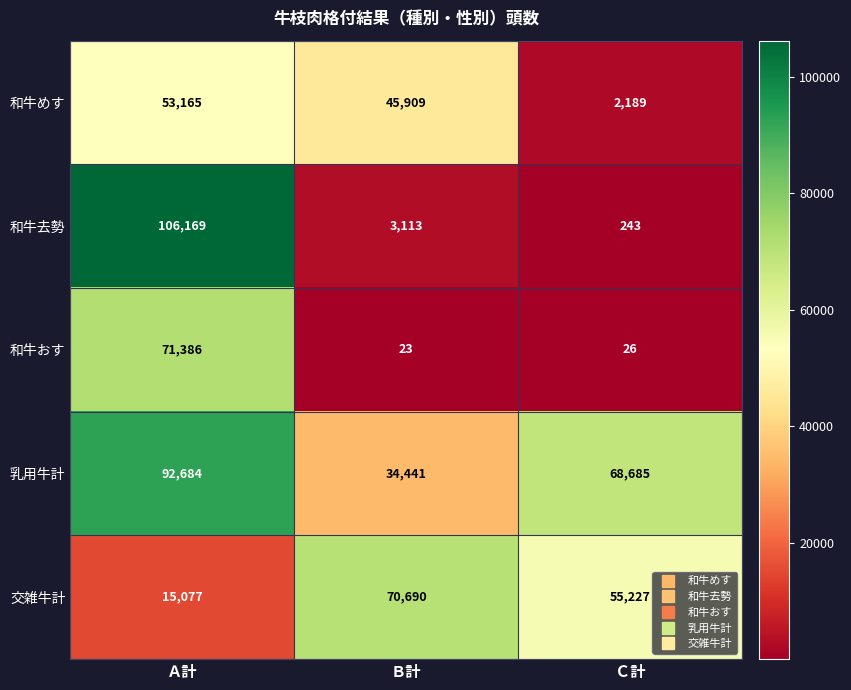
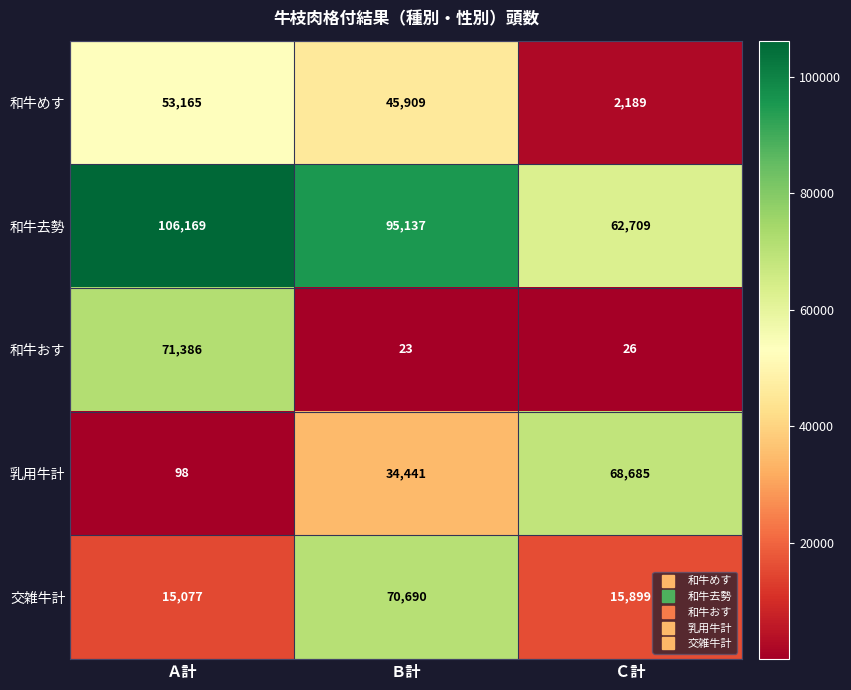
  {
    "和牛めす": {
      "Ａ計": "53,165",
      "Ｂ計": "45,909",
      "Ｃ計": "2,189"
    },
    "和牛去勢": {
      "Ａ計": "106,169",
-     "Ｂ計": "3,113",
-     "Ｃ計": "243"
+     "Ｂ計": "95,137",
+     "Ｃ計": "62,709"
    },
    "和牛おす": {
      "Ａ計": "71,386",
      "Ｂ計": "23",
      "Ｃ計": "26"
    },
    "乳用牛計": {
-     "Ａ計": "92,684",
+     "Ａ計": "98",
      "Ｂ計": "34,441",
      "Ｃ計": "68,685"
    },
    "交雑牛計": {
      "Ａ計": "15,077",
      "Ｂ計": "70,690",
-     "Ｃ計": "55,227"
+     "Ｃ計": "15,899"
    }
  }
